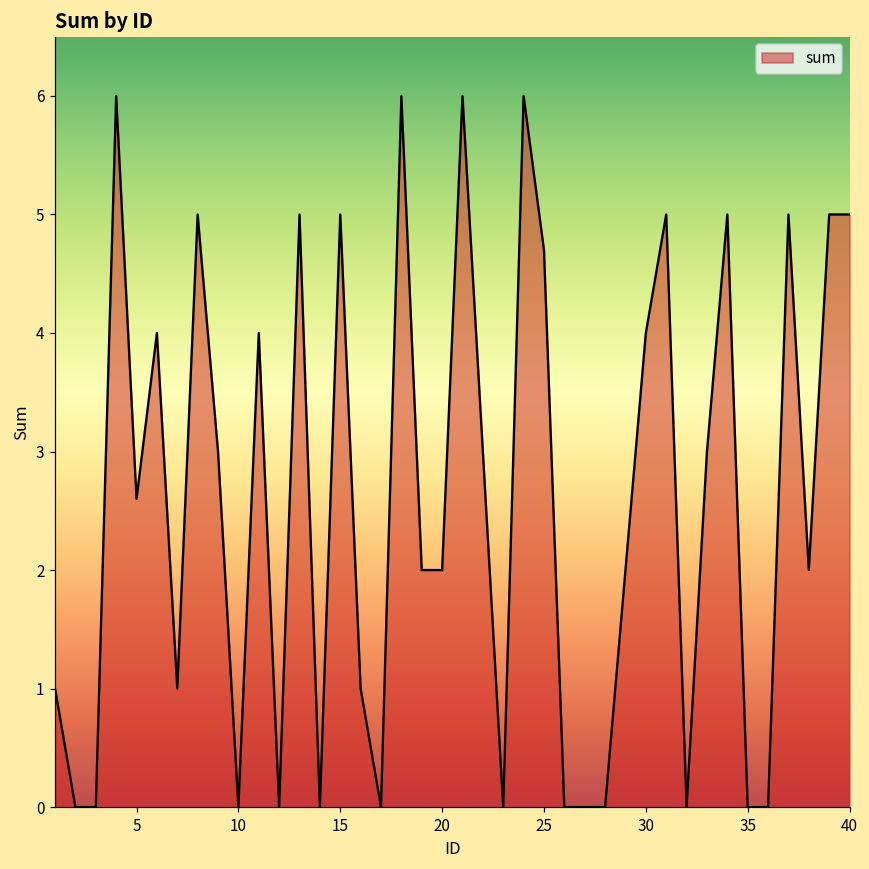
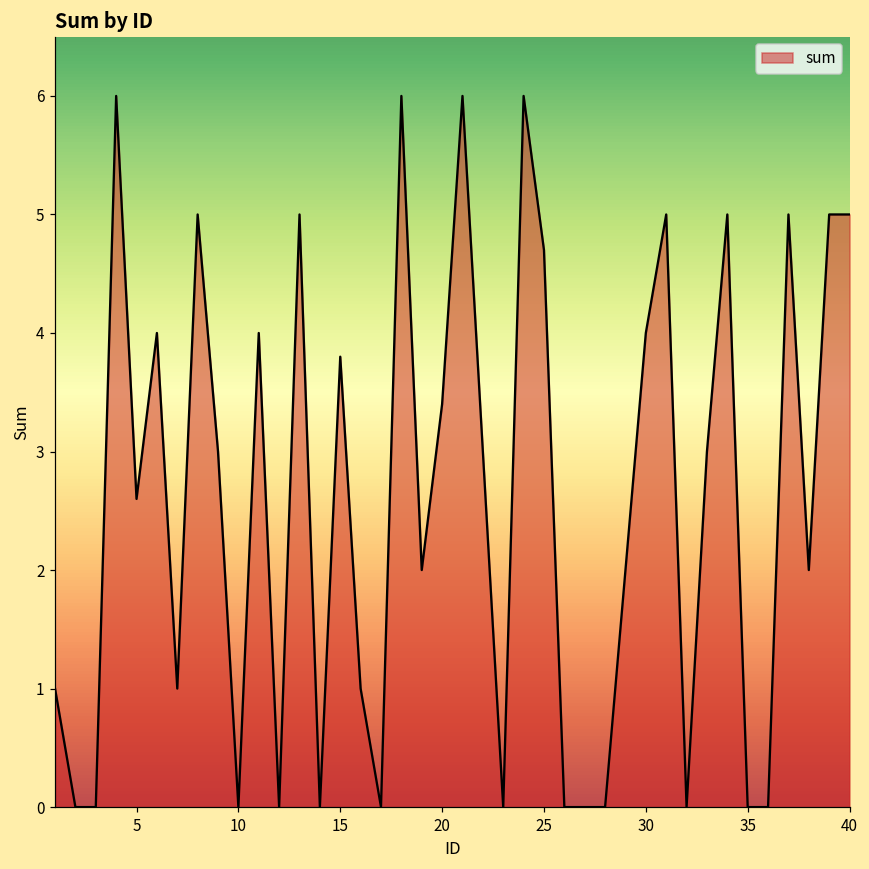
  {
    "5": 2.6,
    "10": 0.0,
-   "15": 5.0,
-   "20": 2.0,
+   "15": 3.8,
+   "20": 3.4,
    "25": 4.7,
    "30": 4.0,
    "35": 0.0,
    "40": 5.0
  }
